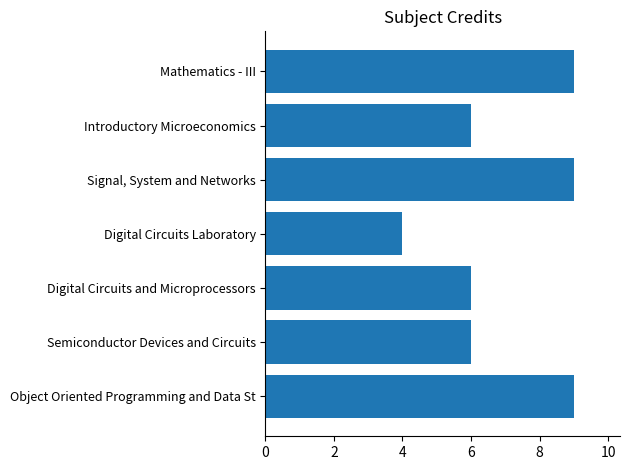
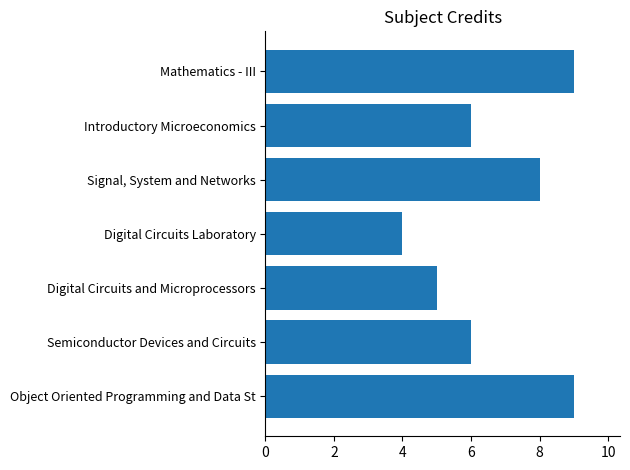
  {
    "Mathematics - III": 9,
    "Introductory Microeconomics": 6,
-   "Signal, System and Networks": 9,
+   "Signal, System and Networks": 8,
    "Digital Circuits Laboratory": 4,
-   "Digital Circuits and Microprocessors": 6,
+   "Digital Circuits and Microprocessors": 5,
    "Semiconductor Devices and Circuits": 6,
    "Object Oriented Programming and Data St": 9
  }
